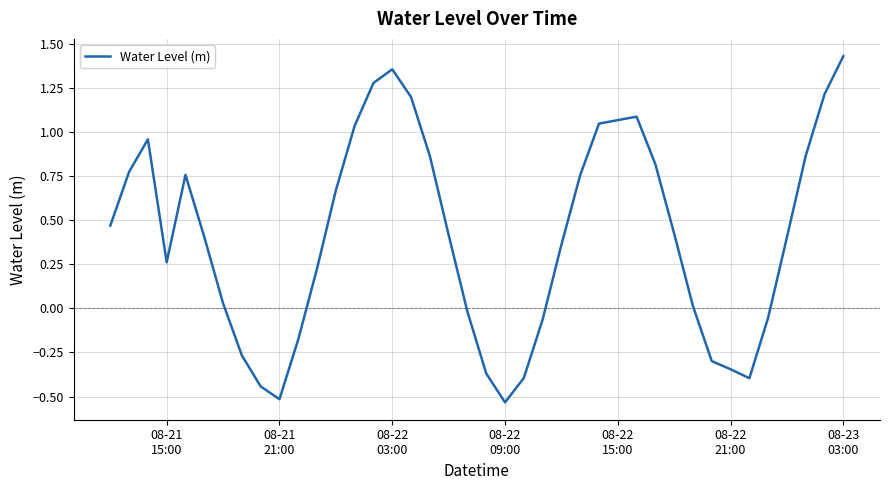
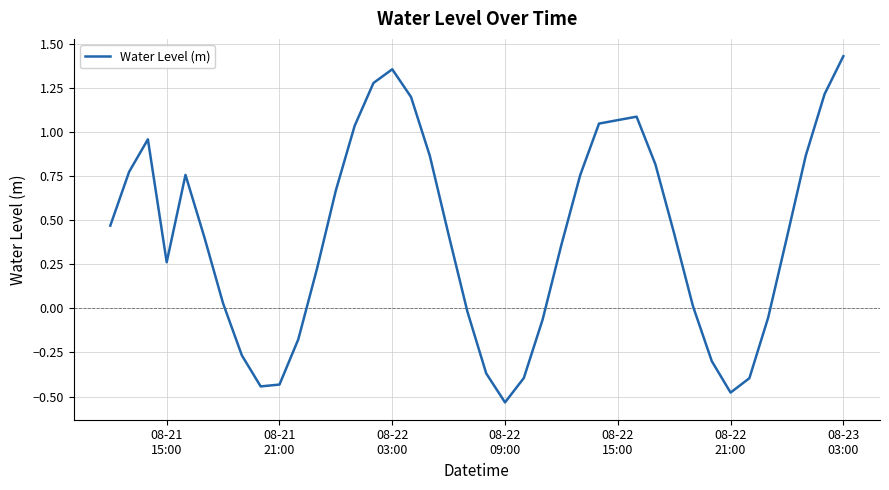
  {
    "08-21 15:00": 0.26,
-   "08-21 21:00": -0.52,
+   "08-21 21:00": -0.43,
    "08-22 03:00": 1.36,
    "08-22 09:00": -0.53,
    "08-22 15:00": 1.07,
-   "08-22 21:00": -0.35,
+   "08-22 21:00": -0.48,
    "08-23 03:00": 1.43
  }
